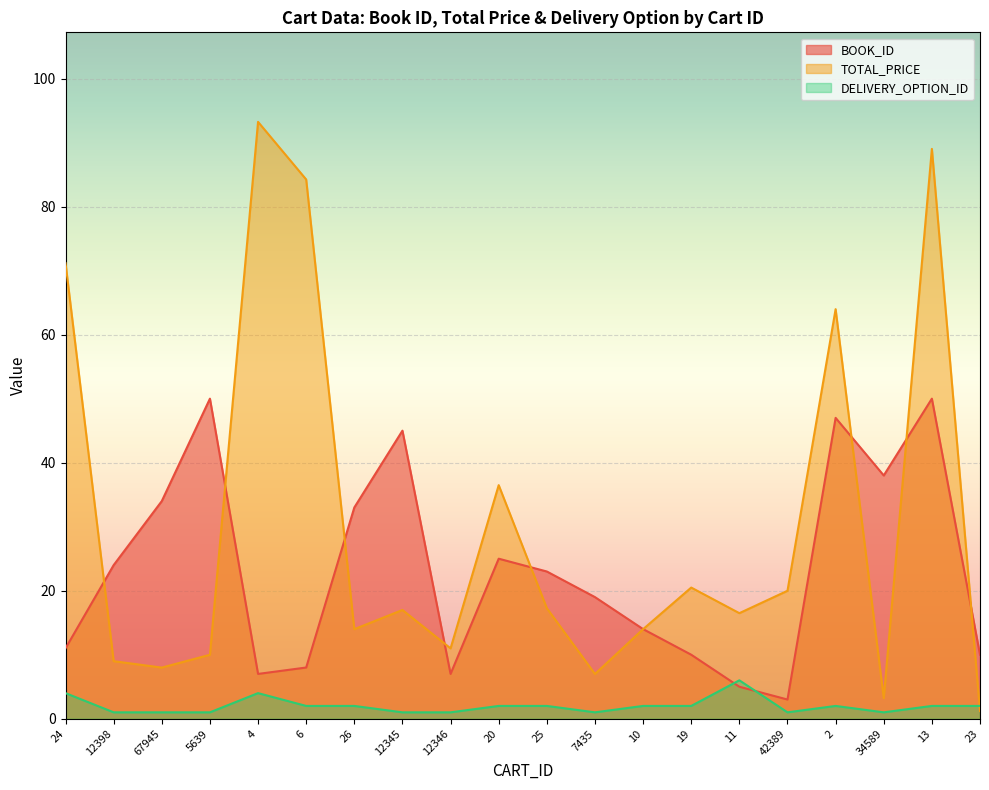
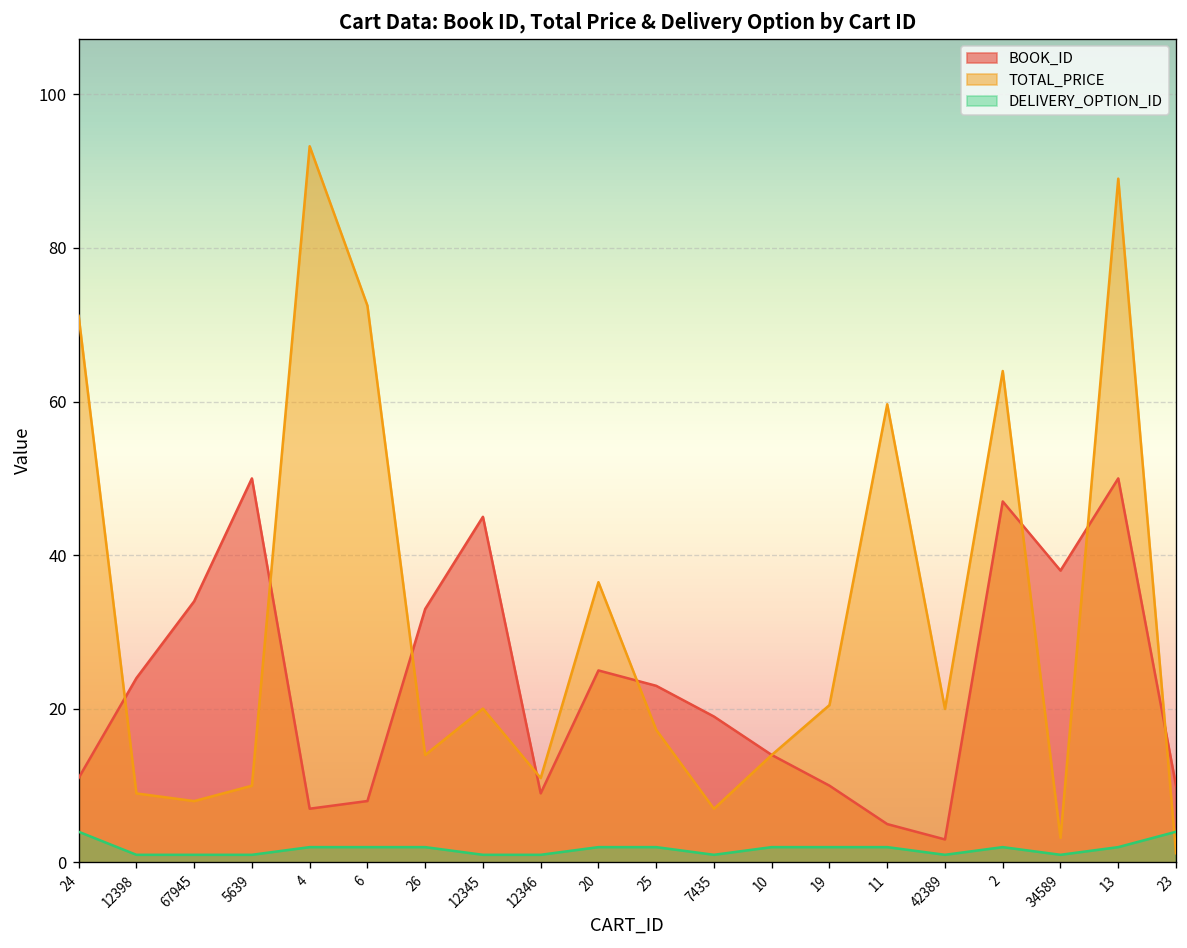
  {
    "BOOK_ID": {
      "24": 11,
      "12398": 24,
      "67945": 34,
      "5639": 50,
      "4": 7,
      "6": 8,
      "26": 33,
      "12345": 45,
-     "12346": 7,
+     "12346": 9,
      "20": 25,
      "25": 23,
      "7435": 19,
      "19": 10,
      "11": 5,
      "42389": 3,
      "2": 47,
      "34589": 38,
      "13": 50,
      "23": 10
    },
    "TOTAL_PRICE": {
      "24": 71,
      "12398": 9,
      "67945": 8,
      "5639": 10,
      "4": 93,
-     "6": 84,
+     "6": 72,
      "26": 14,
-     "12345": 17,
+     "12345": 20,
      "12346": 11,
      "20": 36,
      "25": 17,
      "7435": 7,
      "19": 20,
-     "11": 16,
+     "11": 60,
      "42389": 20,
      "2": 64,
      "34589": 3,
      "13": 89,
      "23": 1
    },
    "DELIVERY_OPTION_ID": {
      "24": 4,
      "12398": 1,
      "67945": 1,
      "5639": 1,
-     "4": 4,
+     "4": 2,
      "6": 2,
      "26": 2,
      "12345": 1,
      "12346": 1,
      "20": 2,
      "25": 2,
      "7435": 1,
      "10": 2,
      "19": 2,
-     "11": 6,
+     "11": 2,
      "42389": 1,
      "2": 2,
      "34589": 1,
      "13": 2,
-     "23": 2
+     "23": 4
    }
  }
